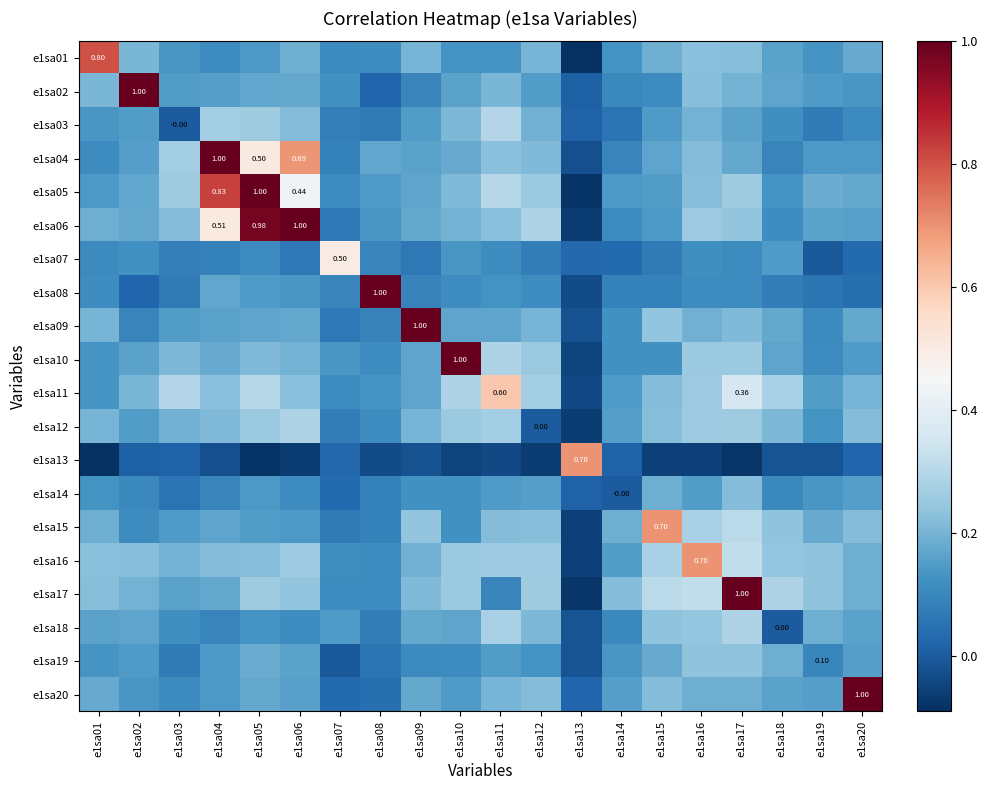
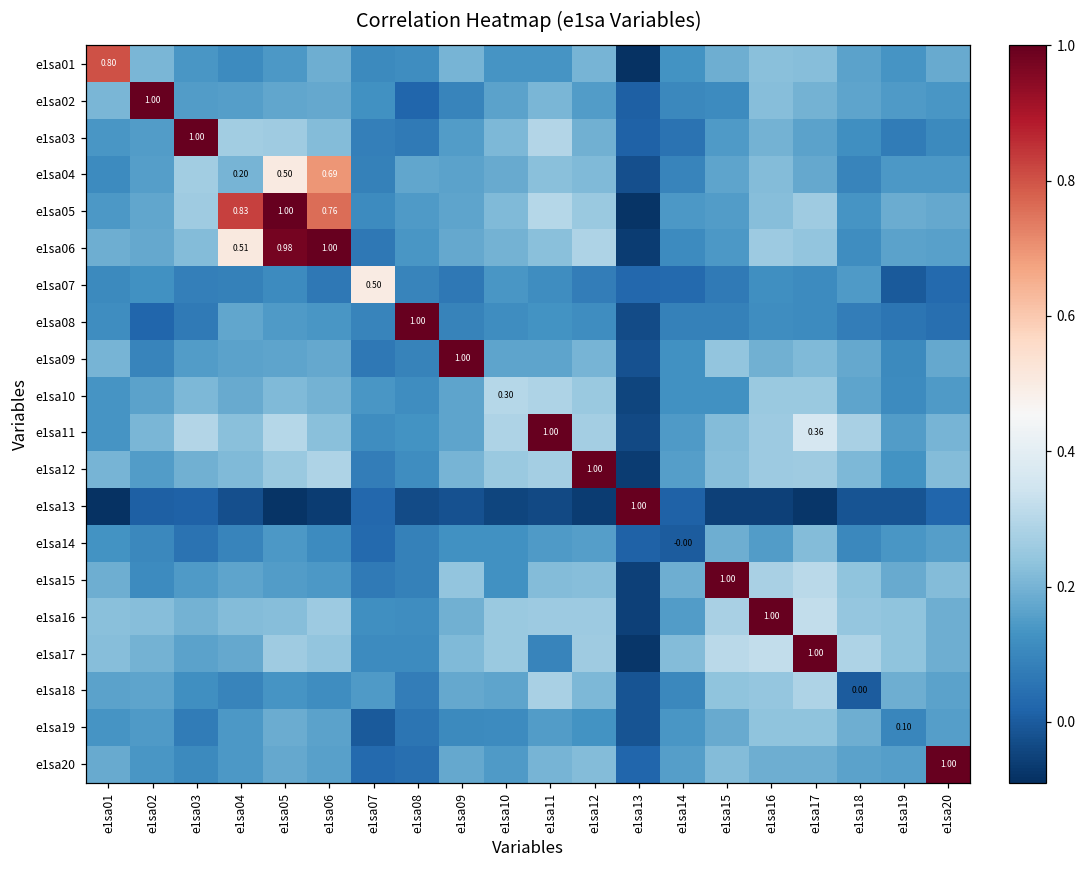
  {
    "e1sa01": {
      "e1sa01": 0.80
    },
    "e1sa02": {
      "e1sa02": 1.00
    },
    "e1sa03": {
-     "e1sa03": -0.00
+     "e1sa03": 1.00
    },
    "e1sa04": {
-     "e1sa04": 1.00,
+     "e1sa04": 0.20,
      "e1sa05": 0.50,
      "e1sa06": 0.69
    },
    "e1sa05": {
      "e1sa04": 0.83,
      "e1sa05": 1.00,
-     "e1sa06": 0.44
+     "e1sa06": 0.76
    },
    "e1sa06": {
      "e1sa04": 0.51,
      "e1sa05": 0.98,
      "e1sa06": 1.00
    },
    "e1sa07": {
      "e1sa07": 0.50
    },
    "e1sa08": {
      "e1sa08": 1.00
    },
    "e1sa09": {
      "e1sa09": 1.00
    },
    "e1sa10": {
-     "e1sa10": 1.00
+     "e1sa10": 0.30
    },
    "e1sa11": {
-     "e1sa11": 0.60,
+     "e1sa11": 1.00,
      "e1sa17": 0.36
    },
    "e1sa12": {
-     "e1sa12": 0.00
+     "e1sa12": 1.00
    },
    "e1sa13": {
-     "e1sa13": 0.70
+     "e1sa13": 1.00
    },
    "e1sa14": {
      "e1sa14": -0.00
    },
    "e1sa15": {
-     "e1sa15": 0.70
+     "e1sa15": 1.00
    },
    "e1sa16": {
-     "e1sa16": 0.70
+     "e1sa16": 1.00
    },
    "e1sa17": {
      "e1sa17": 1.00
    },
    "e1sa18": {
      "e1sa18": 0.00
    },
    "e1sa19": {
      "e1sa19": 0.10
    },
    "e1sa20": {
      "e1sa20": 1.00
    }
  }
